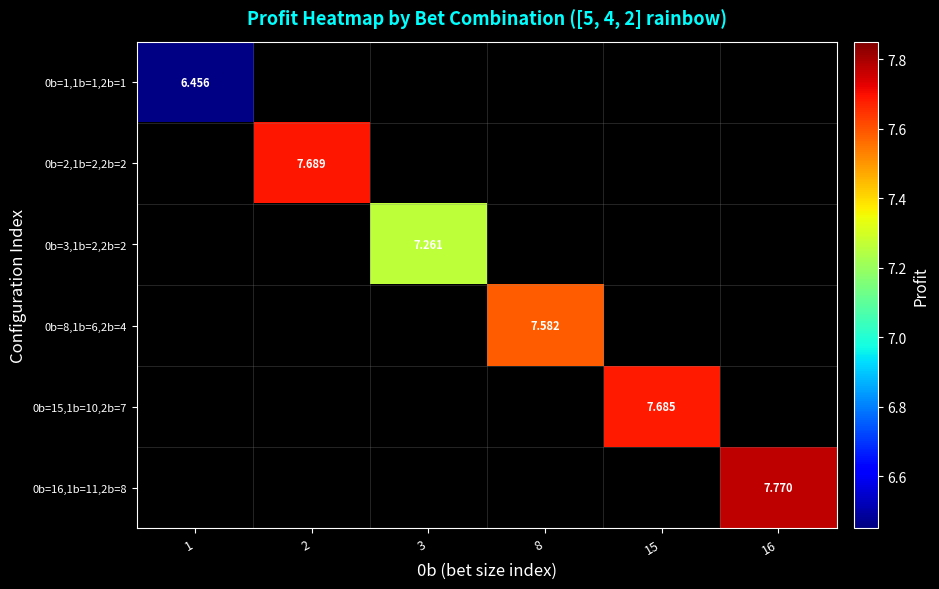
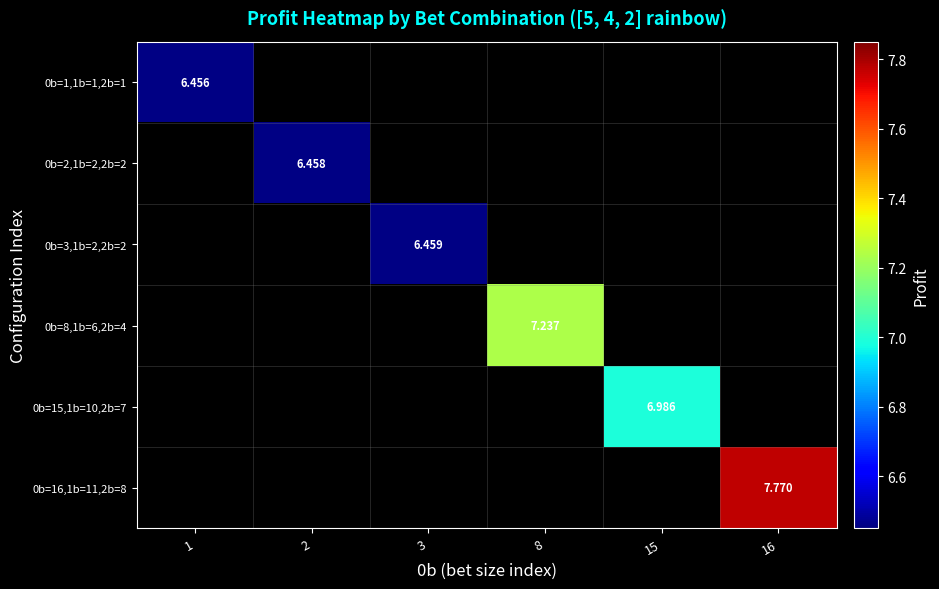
  {
    "0b=1,1b=1,2b=1": {
      "1": 6.456
    },
    "0b=2,1b=2,2b=2": {
-     "2": 7.689
+     "2": 6.458
    },
    "0b=3,1b=2,2b=2": {
-     "3": 7.261
+     "3": 6.459
    },
    "0b=8,1b=6,2b=4": {
-     "8": 7.582
+     "8": 7.237
    },
    "0b=15,1b=10,2b=7": {
-     "15": 7.685
+     "15": 6.986
    },
    "0b=16,1b=11,2b=8": {
      "16": 7.770
    }
  }
